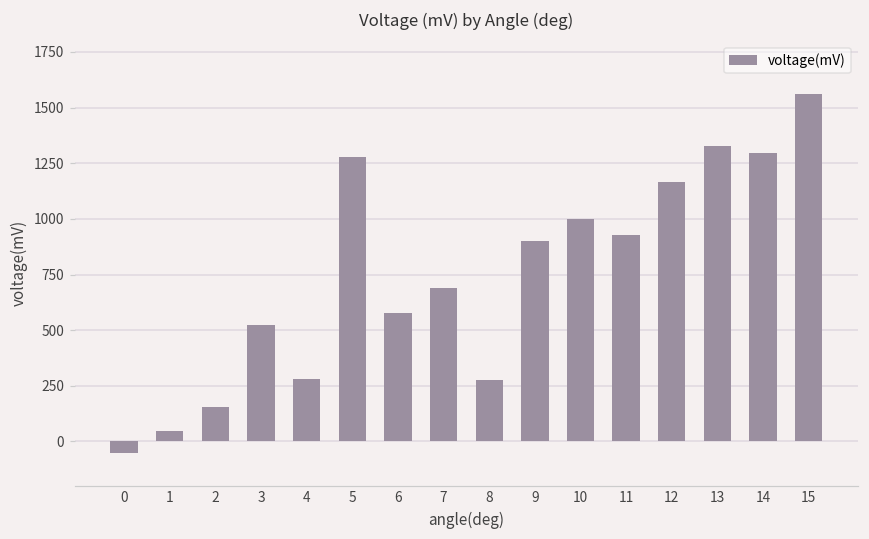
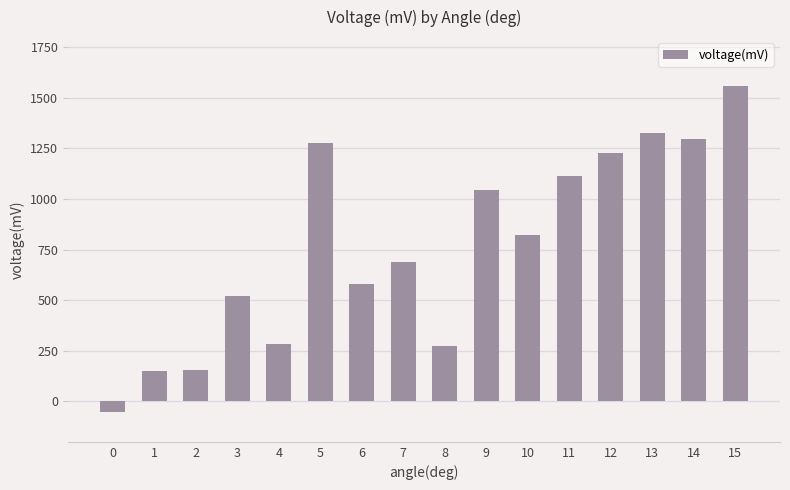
  {
    "0": -50,
-   "1": 50,
+   "1": 150,
    "2": 160,
    "3": 520,
    "4": 280,
    "5": 1280,
    "6": 580,
    "7": 690,
    "8": 280,
-   "9": 900,
-   "10": 1000,
-   "11": 930,
-   "12": 1170,
+   "9": 1050,
+   "10": 820,
+   "11": 1110,
+   "12": 1230,
    "13": 1330,
    "14": 1300,
    "15": 1560
  }
